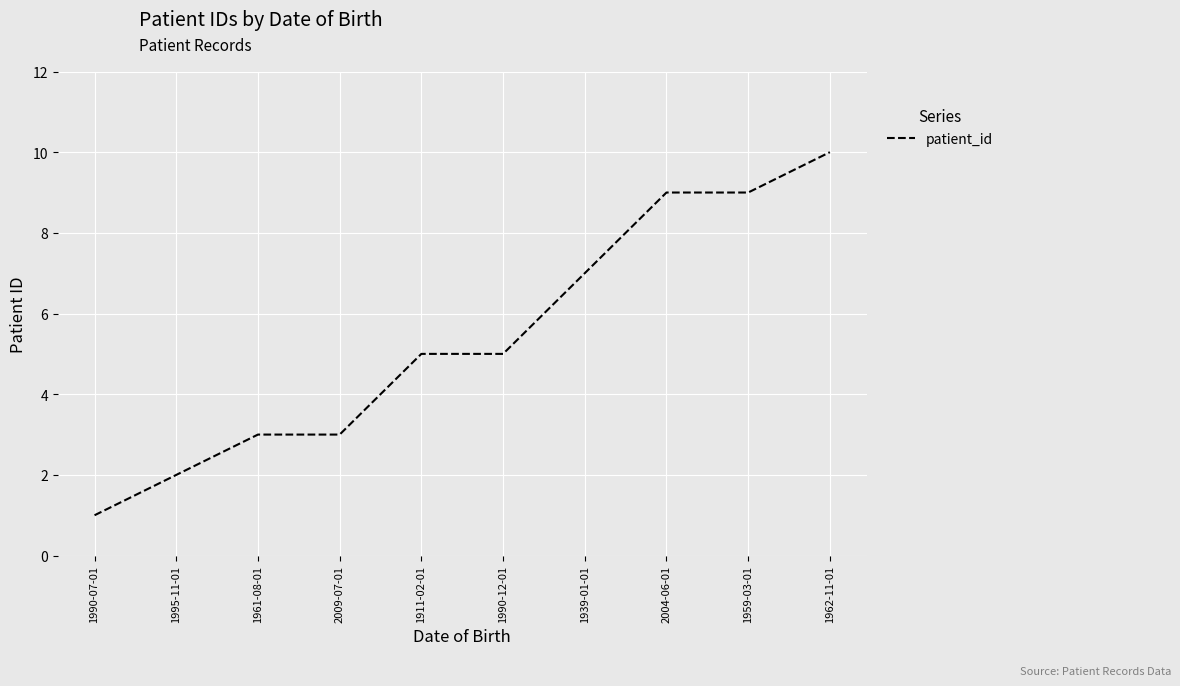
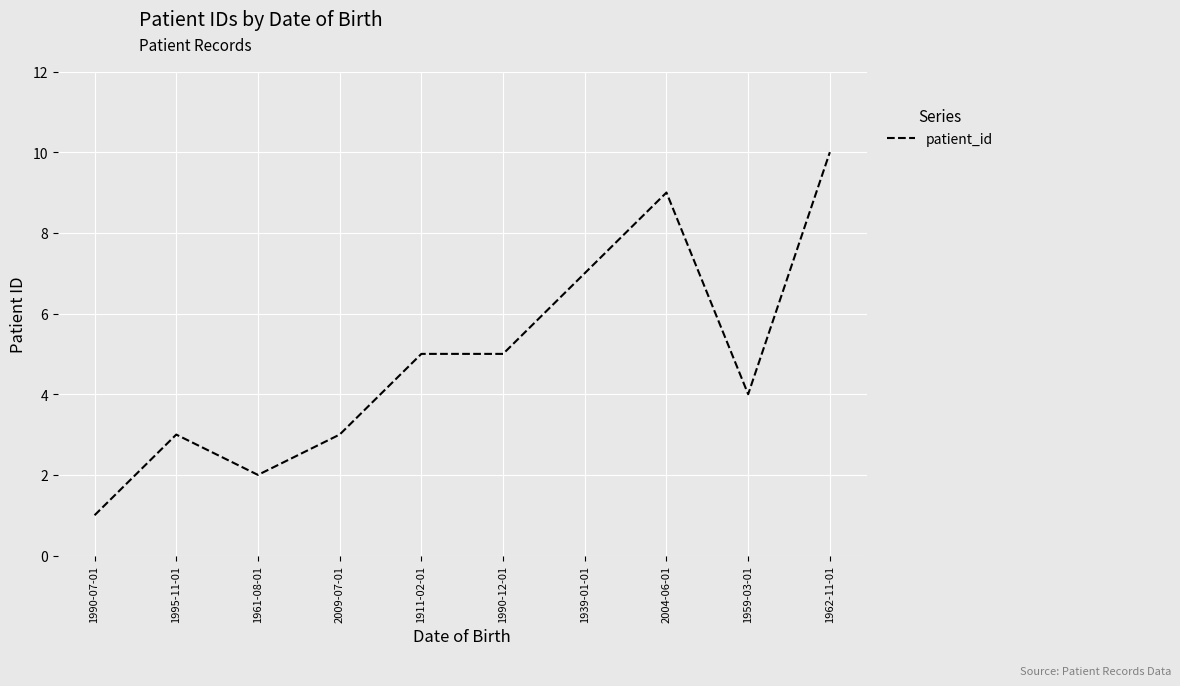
  {
    "1990-07-01": 1,
-   "1995-11-01": 2,
-   "1961-08-01": 3,
+   "1995-11-01": 3,
+   "1961-08-01": 2,
    "2009-07-01": 3,
    "1911-02-01": 5,
    "1990-12-01": 5,
    "1939-01-01": 7,
    "2004-06-01": 9,
-   "1959-03-01": 9,
+   "1959-03-01": 4,
    "1962-11-01": 10
  }
